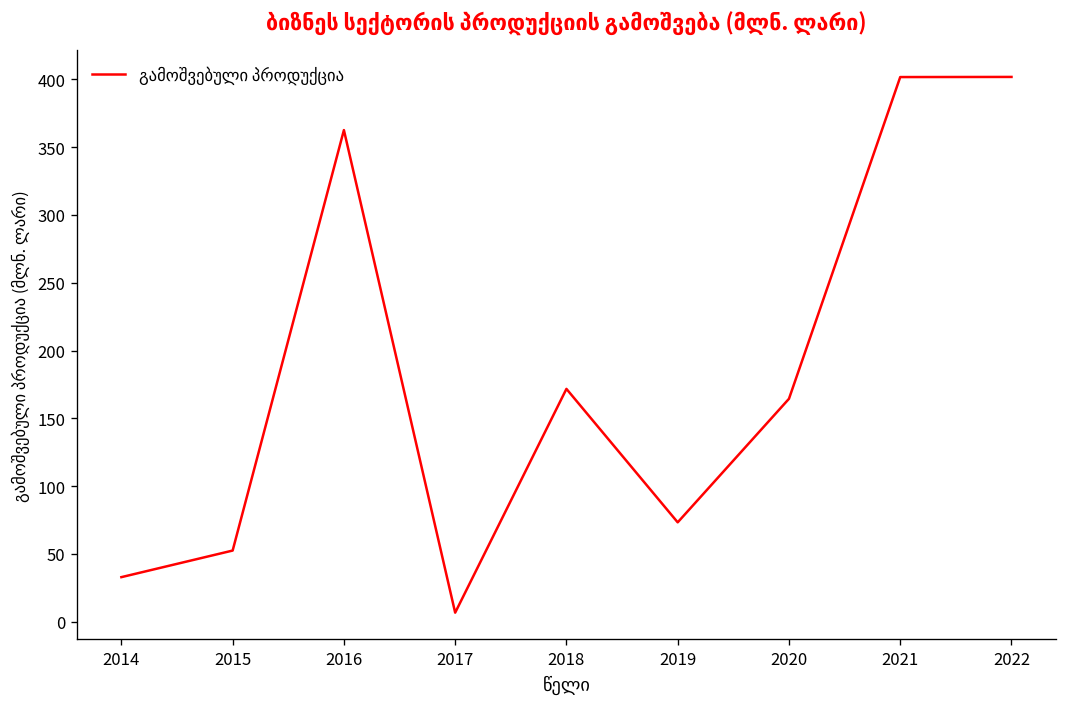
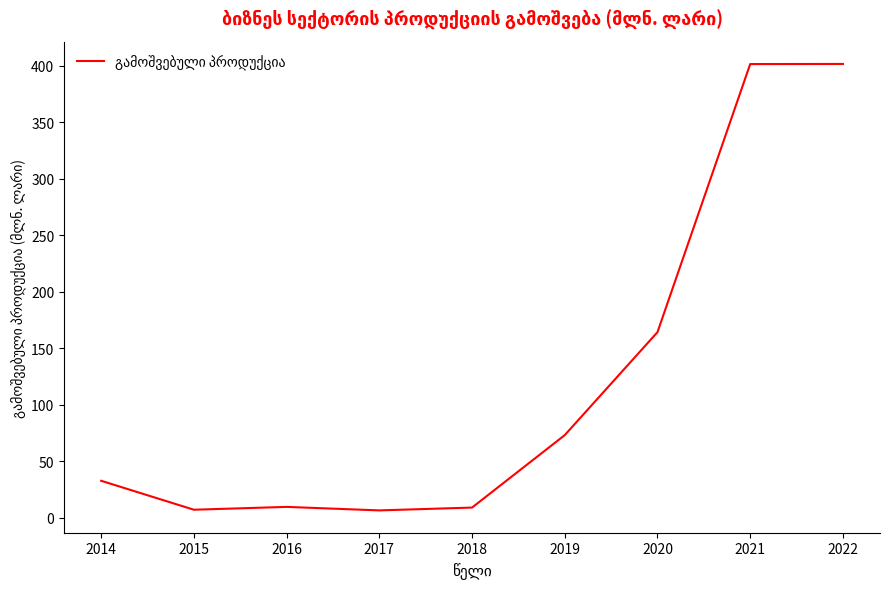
  {
    "2014": 33,
-   "2015": 53,
-   "2016": 363,
+   "2015": 7,
+   "2016": 10,
    "2017": 7,
-   "2018": 172,
+   "2018": 9,
    "2019": 73,
    "2020": 164,
    "2021": 402,
    "2022": 402
  }
